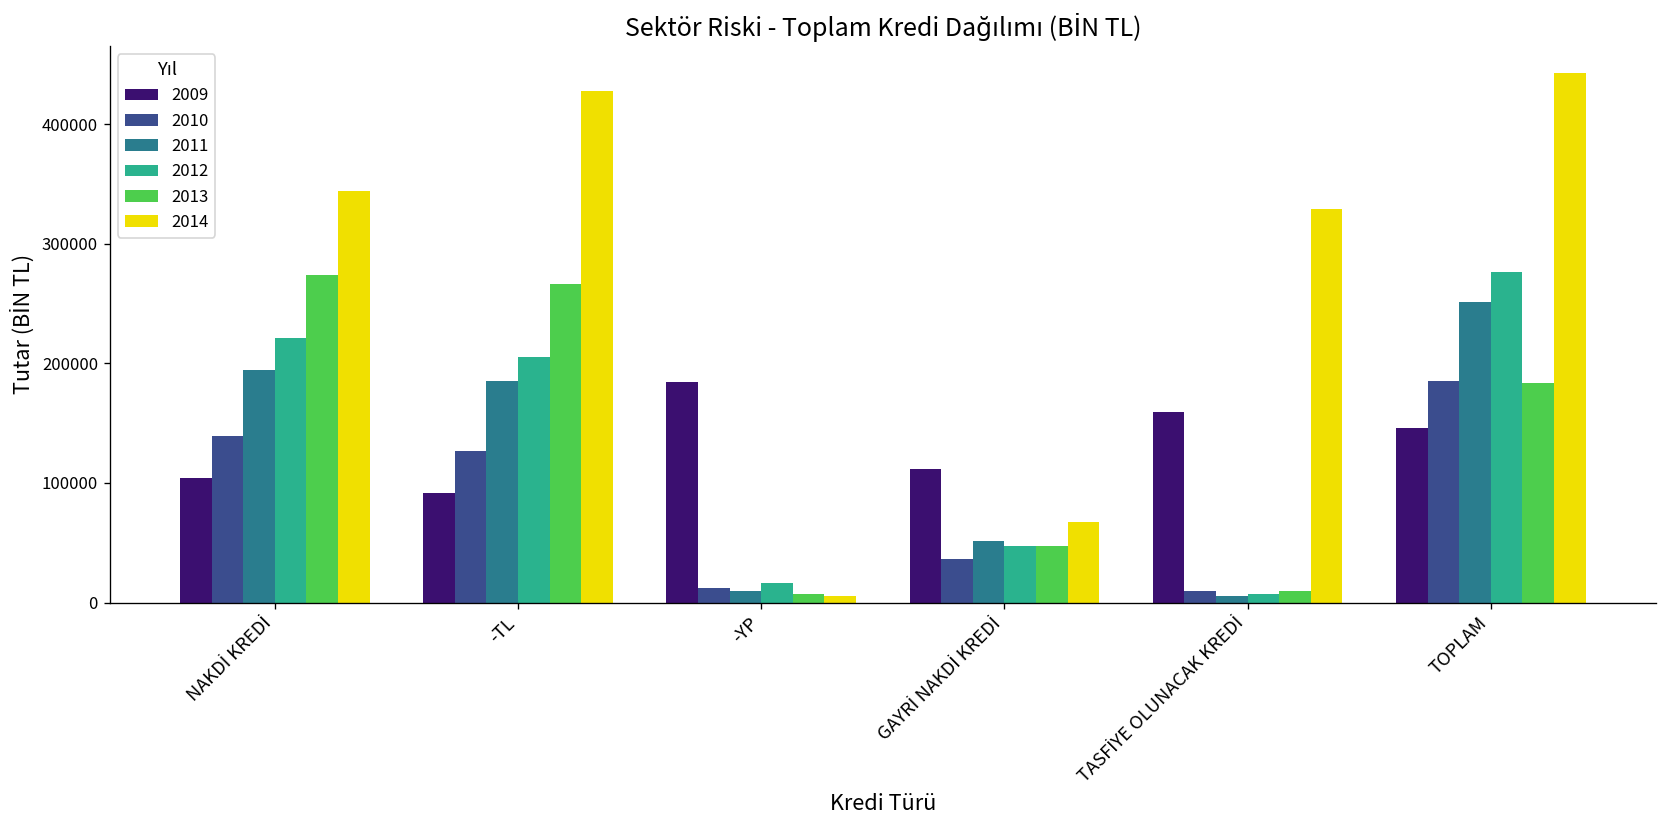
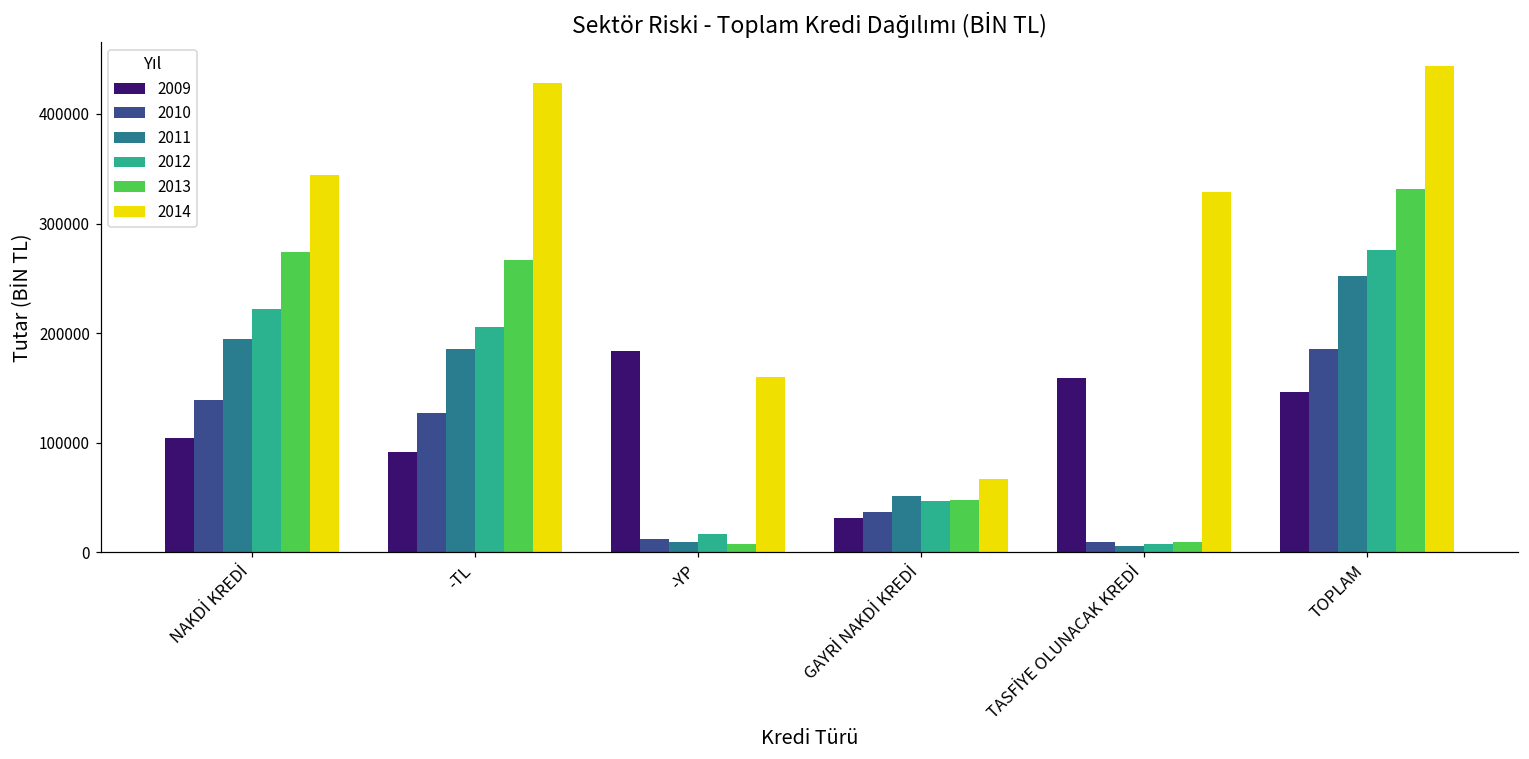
  {
    "2009": {
      "NAKDİ KREDİ": 100000,
      "-TL": 90000,
      "-YP": 180000,
-     "GAYRİ NAKDİ KREDİ": 110000,
+     "GAYRİ NAKDİ KREDİ": 30000,
      "TASFİYE OLUNACAK KREDİ": 160000,
      "TOPLAM": 150000
    },
    "2013": {
      "NAKDİ KREDİ": 270000,
      "-TL": 270000,
      "-YP": 10000,
      "GAYRİ NAKDİ KREDİ": 50000,
      "TASFİYE OLUNACAK KREDİ": 10000,
-     "TOPLAM": 180000
+     "TOPLAM": 330000
    },
    "2014": {
      "NAKDİ KREDİ": 340000,
      "-TL": 430000,
-     "-YP": 10000,
+     "-YP": 160000,
      "GAYRİ NAKDİ KREDİ": 70000,
      "TASFİYE OLUNACAK KREDİ": 330000,
      "TOPLAM": 440000
    }
  }
